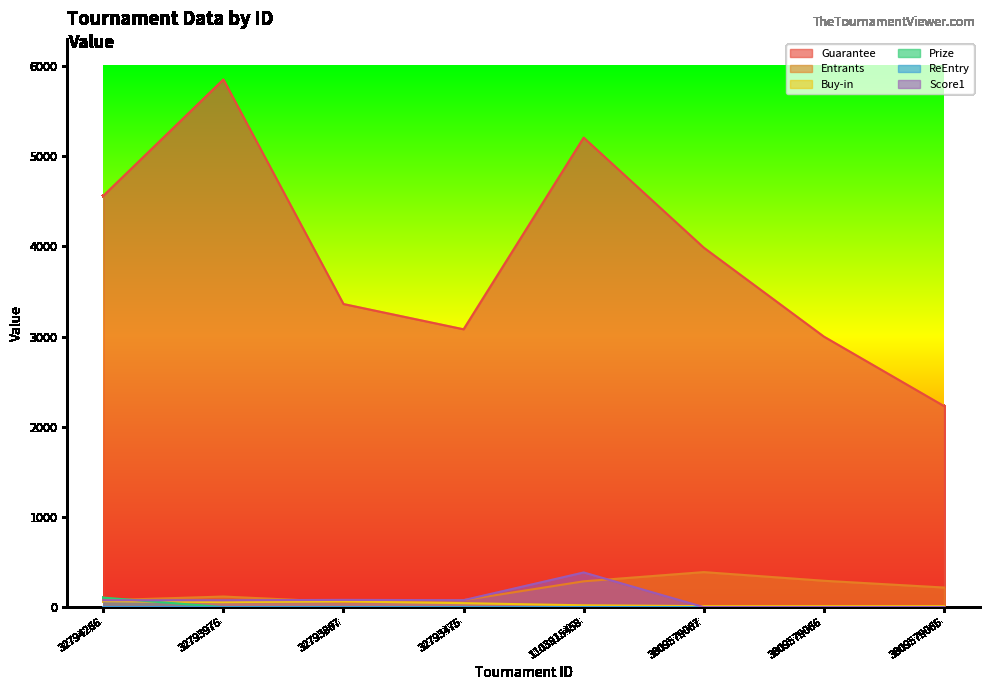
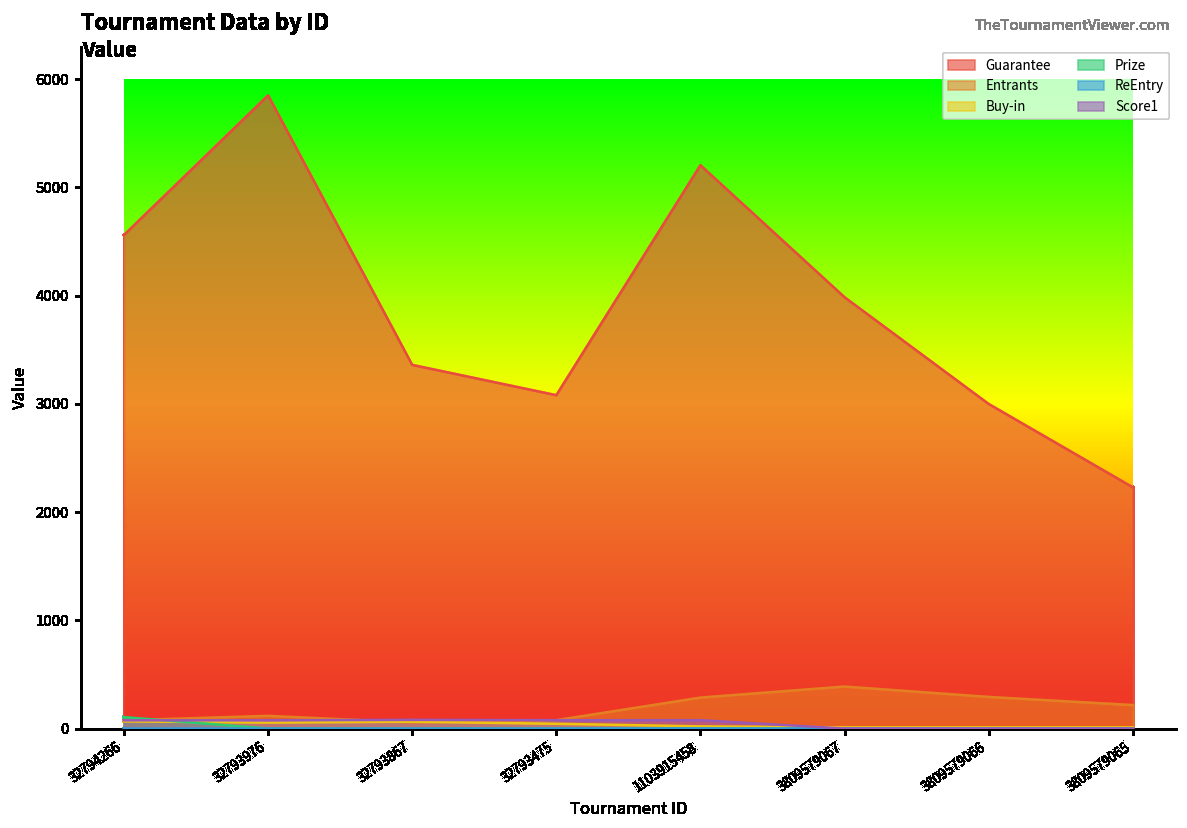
  {
    "Buy-in": {
      "32793475": 0
    },
    "Prize": {
      "32794266": 100
    },
    "ReEntry": {
      "32794266": 0
    },
    "Score1": {
-     "1103915458": 400
+     "1103915458": 100
    }
  }
